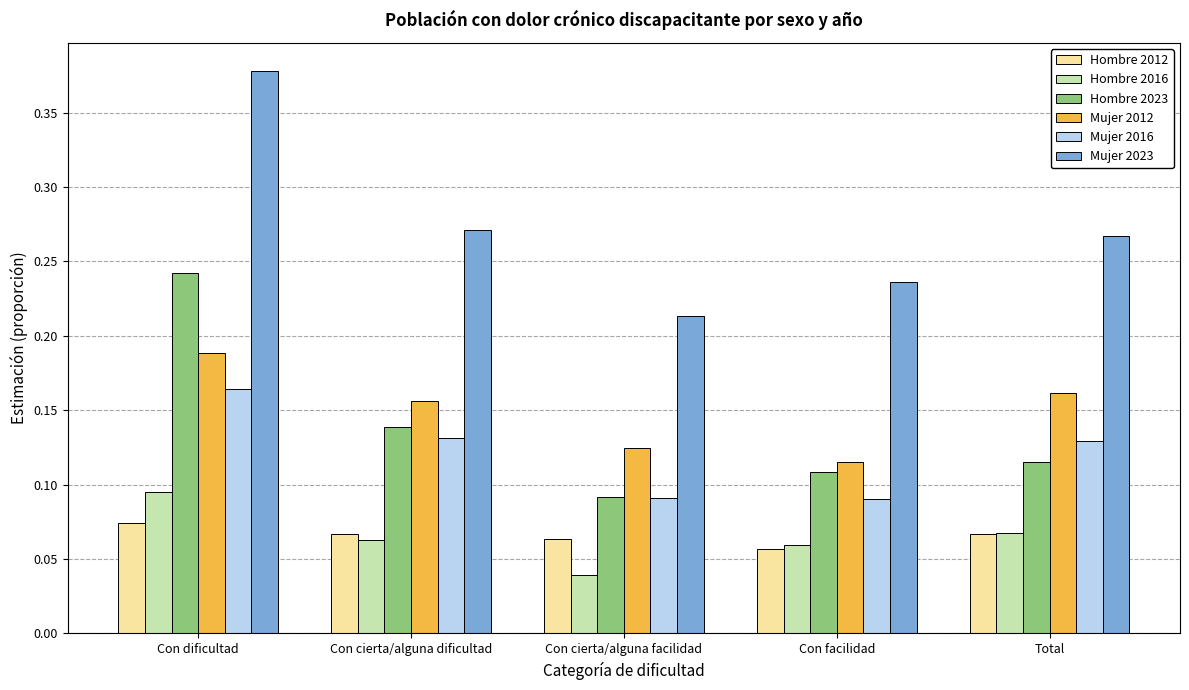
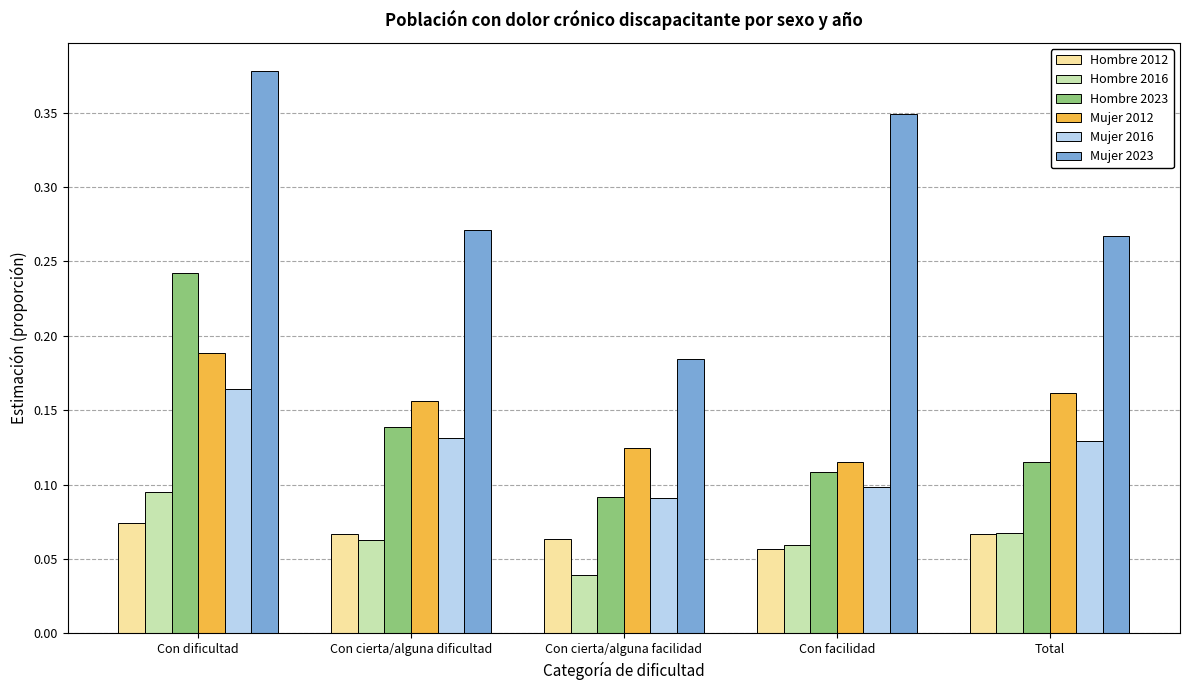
  {
    "Hombre 2023": {
      "Con dificultad": 0.242,
      "Con cierta/alguna dificultad": 0.139,
      "Con cierta/alguna facilidad": 0.092,
      "Con facilidad": 0.109,
      "Total": 0.115
    },
    "Mujer 2012": {
      "Con dificultad": 0.189,
      "Con cierta/alguna dificultad": 0.156,
      "Con cierta/alguna facilidad": 0.125,
      "Con facilidad": 0.115,
      "Total": 0.162
    },
    "Mujer 2016": {
      "Con dificultad": 0.164,
      "Con cierta/alguna dificultad": 0.131,
      "Con cierta/alguna facilidad": 0.091,
-     "Con facilidad": 0.090,
+     "Con facilidad": 0.098,
      "Total": 0.129
    },
    "Mujer 2023": {
      "Con dificultad": 0.378,
      "Con cierta/alguna dificultad": 0.271,
-     "Con cierta/alguna facilidad": 0.213,
-     "Con facilidad": 0.236,
+     "Con cierta/alguna facilidad": 0.184,
+     "Con facilidad": 0.349,
      "Total": 0.267
    }
  }
